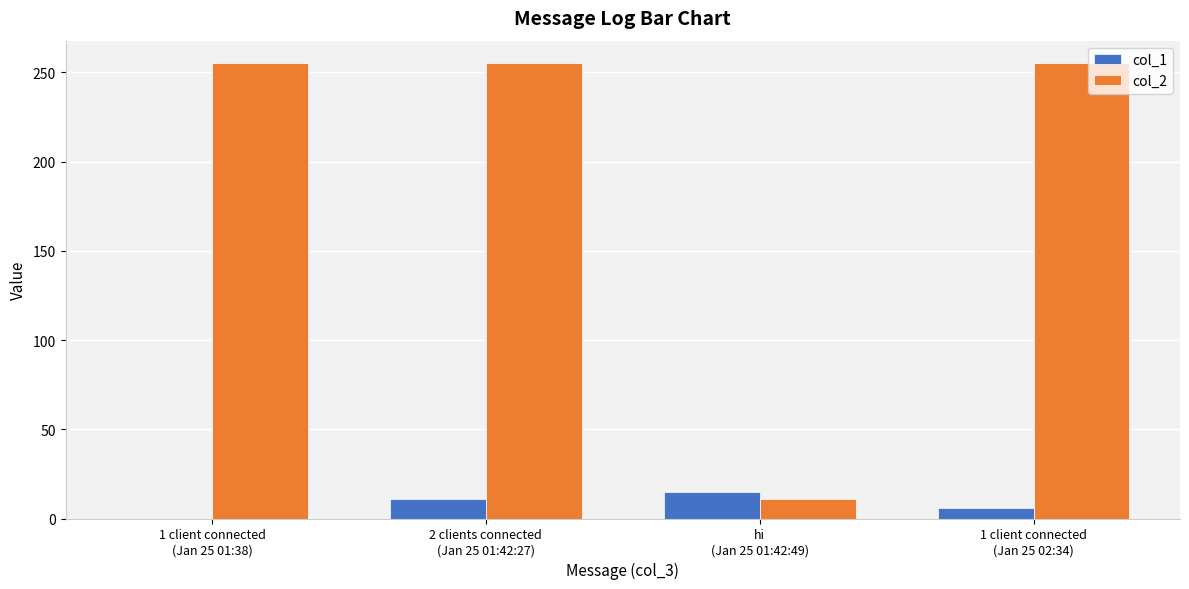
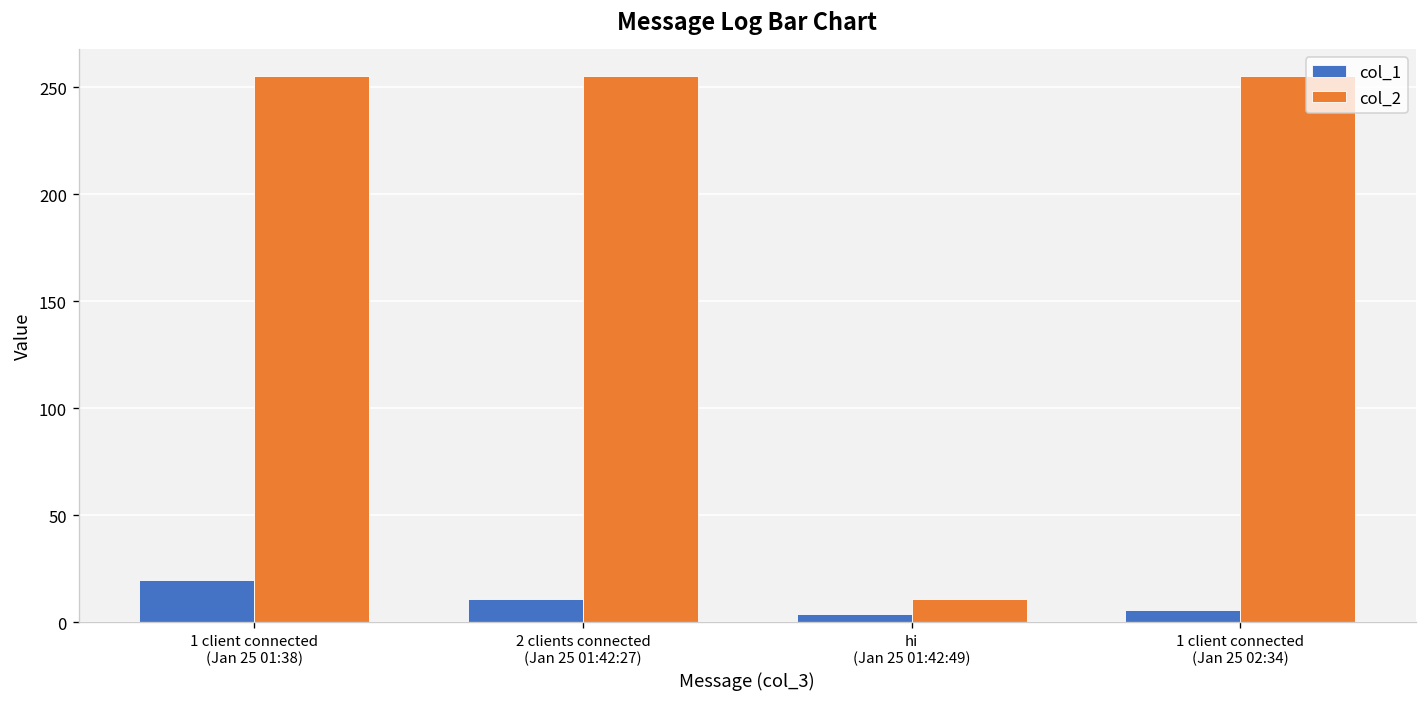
  {
    "col_1": {
-     "1 client connected (Jan 25 01:38)": 0,
+     "1 client connected (Jan 25 01:38)": 20,
      "2 clients connected (Jan 25 01:42:27)": 11,
-     "hi (Jan 25 01:42:49)": 15,
+     "hi (Jan 25 01:42:49)": 4,
      "1 client connected (Jan 25 02:34)": 6
    },
    "col_2": {
      "1 client connected (Jan 25 01:38)": 255,
      "2 clients connected (Jan 25 01:42:27)": 255,
      "hi (Jan 25 01:42:49)": 11,
      "1 client connected (Jan 25 02:34)": 255
    }
  }
